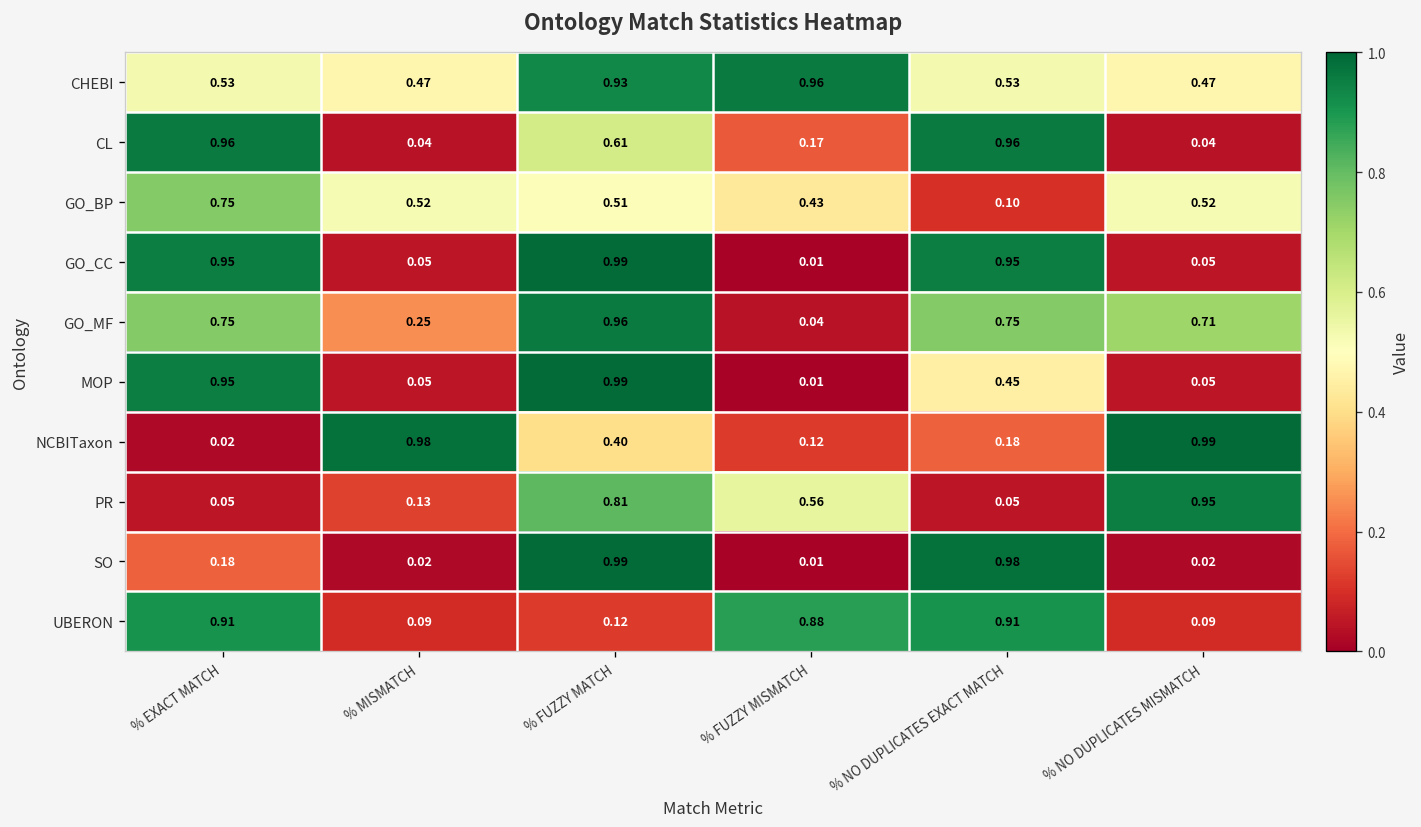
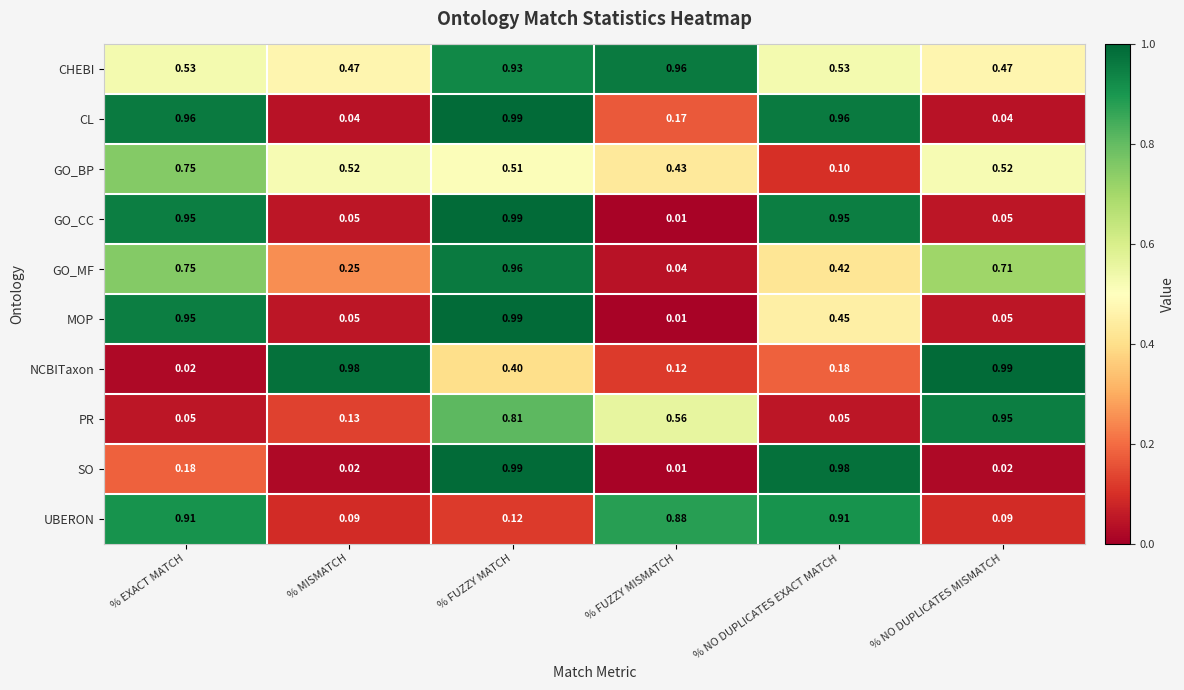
  {
    "CHEBI": {
      "% EXACT MATCH": 0.53,
      "% MISMATCH": 0.47,
      "% FUZZY MATCH": 0.93,
      "% FUZZY MISMATCH": 0.96,
      "% NO DUPLICATES EXACT MATCH": 0.53,
      "% NO DUPLICATES MISMATCH": 0.47
    },
    "CL": {
      "% EXACT MATCH": 0.96,
      "% MISMATCH": 0.04,
-     "% FUZZY MATCH": 0.61,
+     "% FUZZY MATCH": 0.99,
      "% FUZZY MISMATCH": 0.17,
      "% NO DUPLICATES EXACT MATCH": 0.96,
      "% NO DUPLICATES MISMATCH": 0.04
    },
    "GO_BP": {
      "% EXACT MATCH": 0.75,
      "% MISMATCH": 0.52,
      "% FUZZY MATCH": 0.51,
      "% FUZZY MISMATCH": 0.43,
      "% NO DUPLICATES EXACT MATCH": 0.10,
      "% NO DUPLICATES MISMATCH": 0.52
    },
    "GO_CC": {
      "% EXACT MATCH": 0.95,
      "% MISMATCH": 0.05,
      "% FUZZY MATCH": 0.99,
      "% FUZZY MISMATCH": 0.01,
      "% NO DUPLICATES EXACT MATCH": 0.95,
      "% NO DUPLICATES MISMATCH": 0.05
    },
    "GO_MF": {
      "% EXACT MATCH": 0.75,
      "% MISMATCH": 0.25,
      "% FUZZY MATCH": 0.96,
      "% FUZZY MISMATCH": 0.04,
-     "% NO DUPLICATES EXACT MATCH": 0.75,
+     "% NO DUPLICATES EXACT MATCH": 0.42,
      "% NO DUPLICATES MISMATCH": 0.71
    },
    "MOP": {
      "% EXACT MATCH": 0.95,
      "% MISMATCH": 0.05,
      "% FUZZY MATCH": 0.99,
      "% FUZZY MISMATCH": 0.01,
      "% NO DUPLICATES EXACT MATCH": 0.45,
      "% NO DUPLICATES MISMATCH": 0.05
    },
    "NCBITaxon": {
      "% EXACT MATCH": 0.02,
      "% MISMATCH": 0.98,
      "% FUZZY MATCH": 0.40,
      "% FUZZY MISMATCH": 0.12,
      "% NO DUPLICATES EXACT MATCH": 0.18,
      "% NO DUPLICATES MISMATCH": 0.99
    },
    "PR": {
      "% EXACT MATCH": 0.05,
      "% MISMATCH": 0.13,
      "% FUZZY MATCH": 0.81,
      "% FUZZY MISMATCH": 0.56,
      "% NO DUPLICATES EXACT MATCH": 0.05,
      "% NO DUPLICATES MISMATCH": 0.95
    },
    "SO": {
      "% EXACT MATCH": 0.18,
      "% MISMATCH": 0.02,
      "% FUZZY MATCH": 0.99,
      "% FUZZY MISMATCH": 0.01,
      "% NO DUPLICATES EXACT MATCH": 0.98,
      "% NO DUPLICATES MISMATCH": 0.02
    },
    "UBERON": {
      "% EXACT MATCH": 0.91,
      "% MISMATCH": 0.09,
      "% FUZZY MATCH": 0.12,
      "% FUZZY MISMATCH": 0.88,
      "% NO DUPLICATES EXACT MATCH": 0.91,
      "% NO DUPLICATES MISMATCH": 0.09
    }
  }
